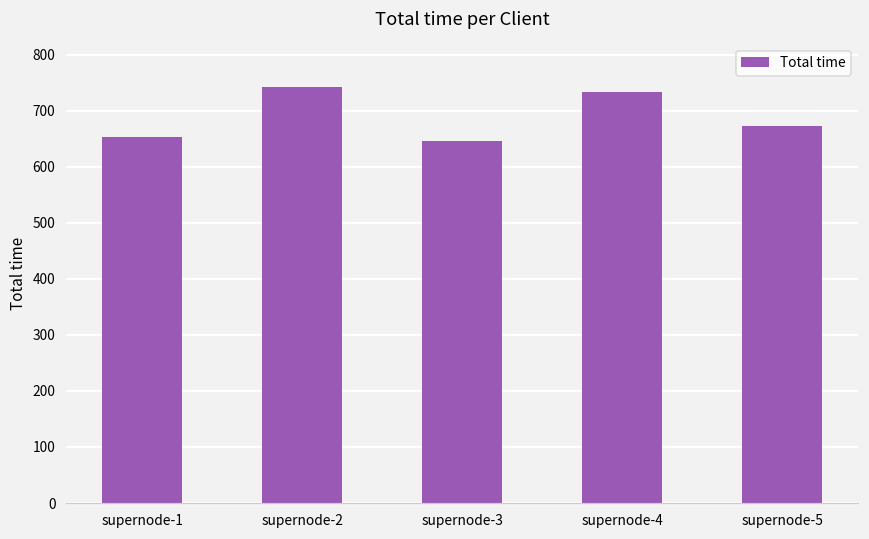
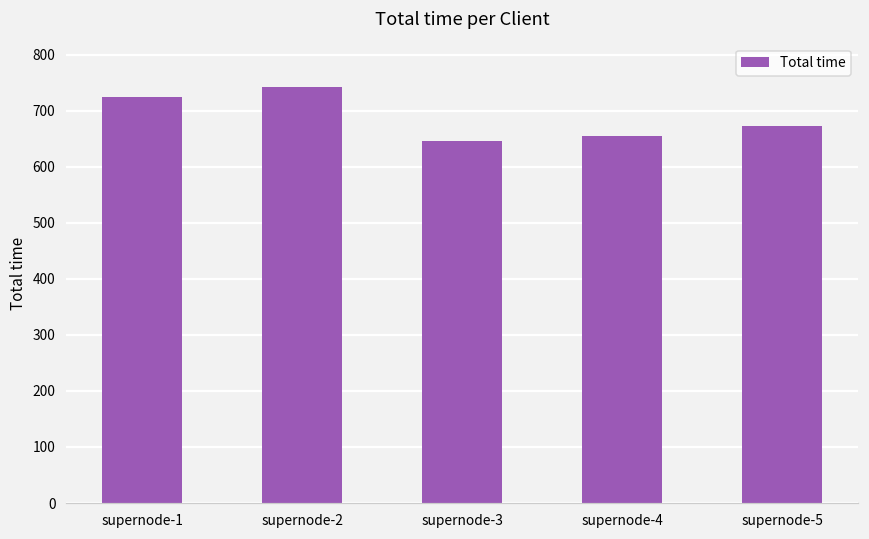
  {
-   "supernode-1": 650,
+   "supernode-1": 730,
    "supernode-2": 740,
    "supernode-3": 650,
-   "supernode-4": 730,
+   "supernode-4": 660,
    "supernode-5": 670
  }
